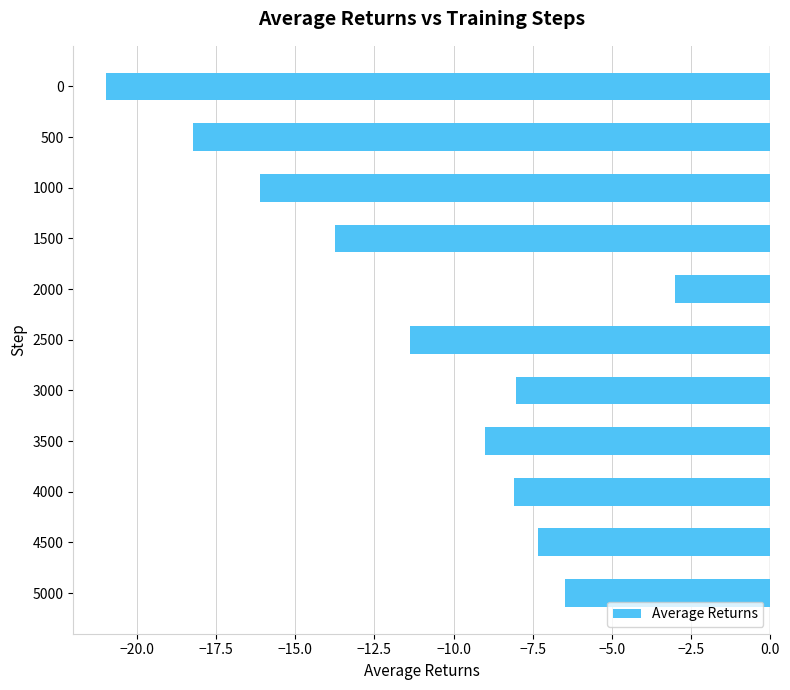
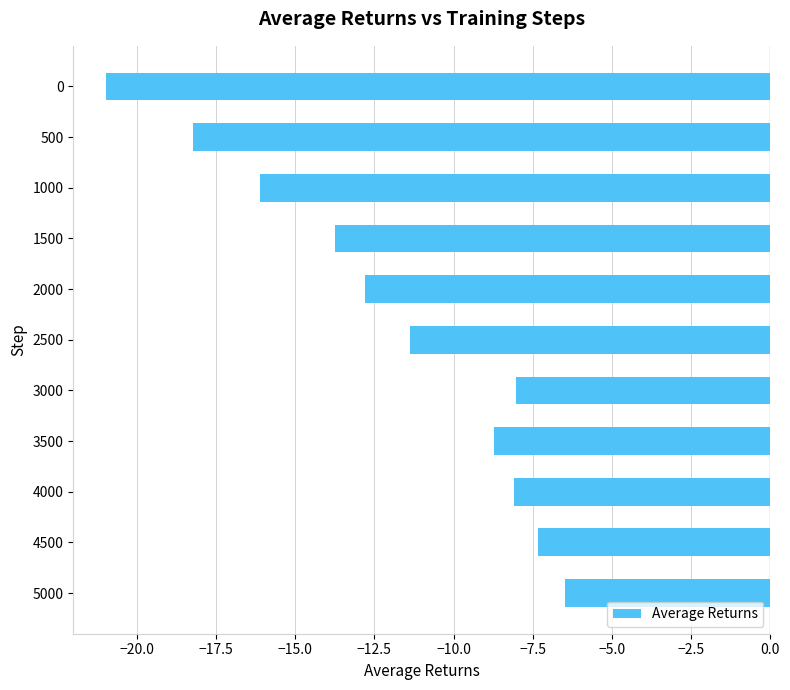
  {
    "0": -21.0,
    "500": -18.2,
    "1000": -16.1,
    "1500": -13.8,
-   "2000": -3.0,
+   "2000": -12.8,
    "2500": -11.4,
    "3000": -8.0,
-   "3500": -9.0,
+   "3500": -8.7,
    "4000": -8.1,
    "4500": -7.3,
    "5000": -6.5
  }
